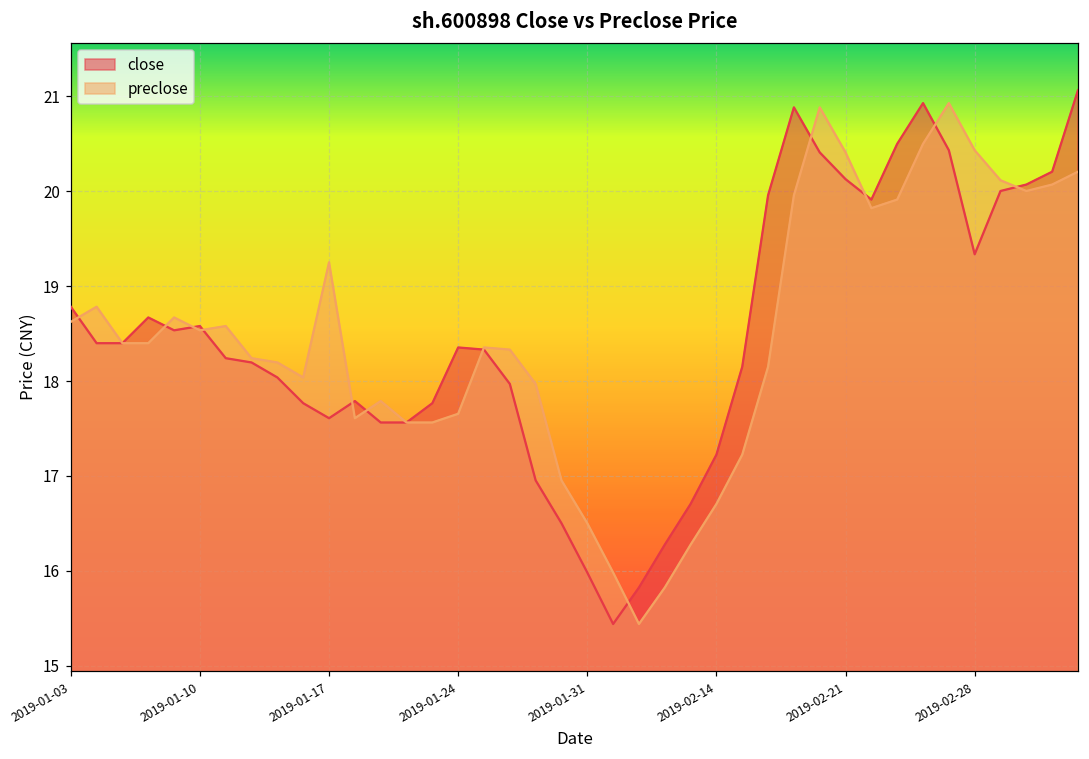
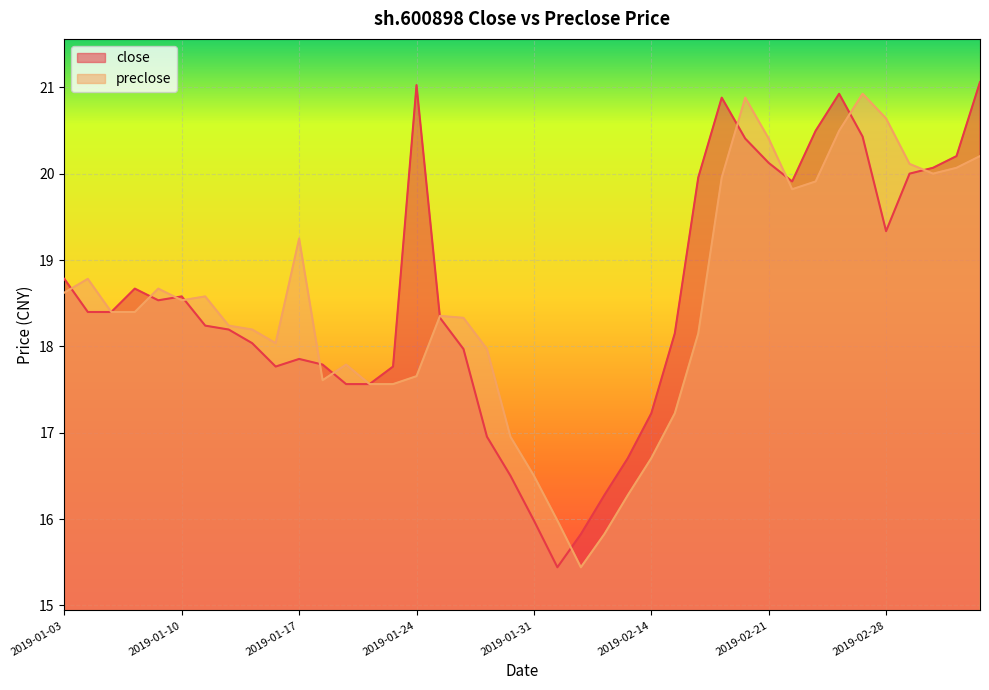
  {
    "close": {
      "2019-01-03": 18.8,
      "2019-01-10": 18.6,
-     "2019-01-17": 17.6,
-     "2019-01-24": 18.4,
+     "2019-01-17": 17.9,
+     "2019-01-24": 21.0,
      "2019-01-31": 16.0,
      "2019-02-14": 17.2,
      "2019-02-21": 20.1,
      "2019-02-28": 19.3
    },
    "preclose": {
      "2019-01-03": 18.6,
      "2019-01-10": 18.5,
      "2019-01-17": 19.2,
      "2019-01-24": 17.7,
      "2019-01-31": 16.5,
      "2019-02-14": 16.7,
      "2019-02-21": 20.4,
-     "2019-02-28": 20.4
+     "2019-02-28": 20.6
    }
  }
